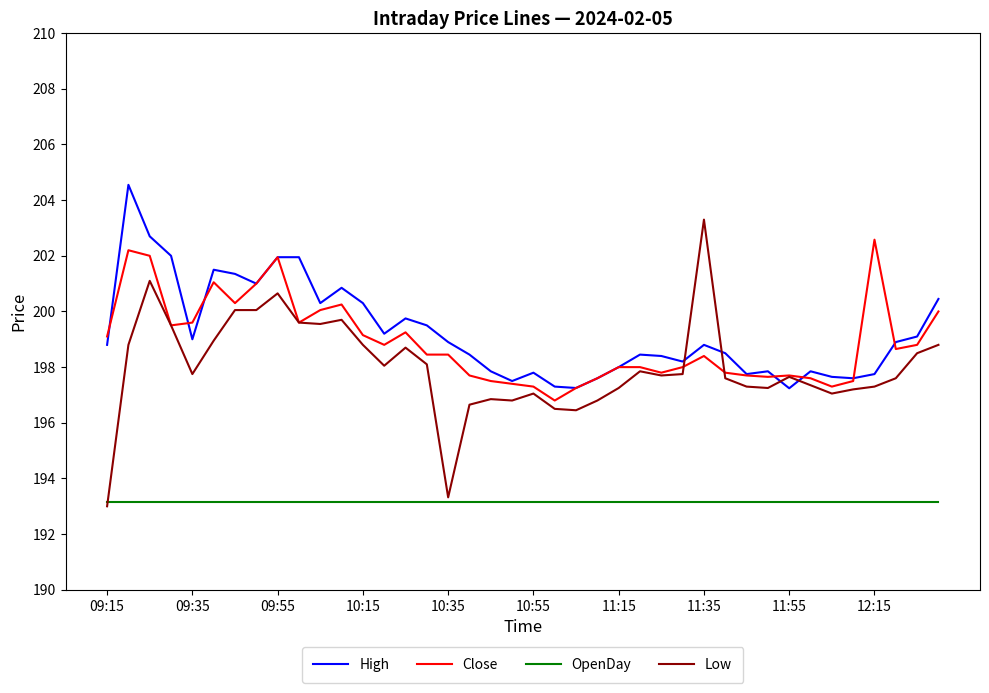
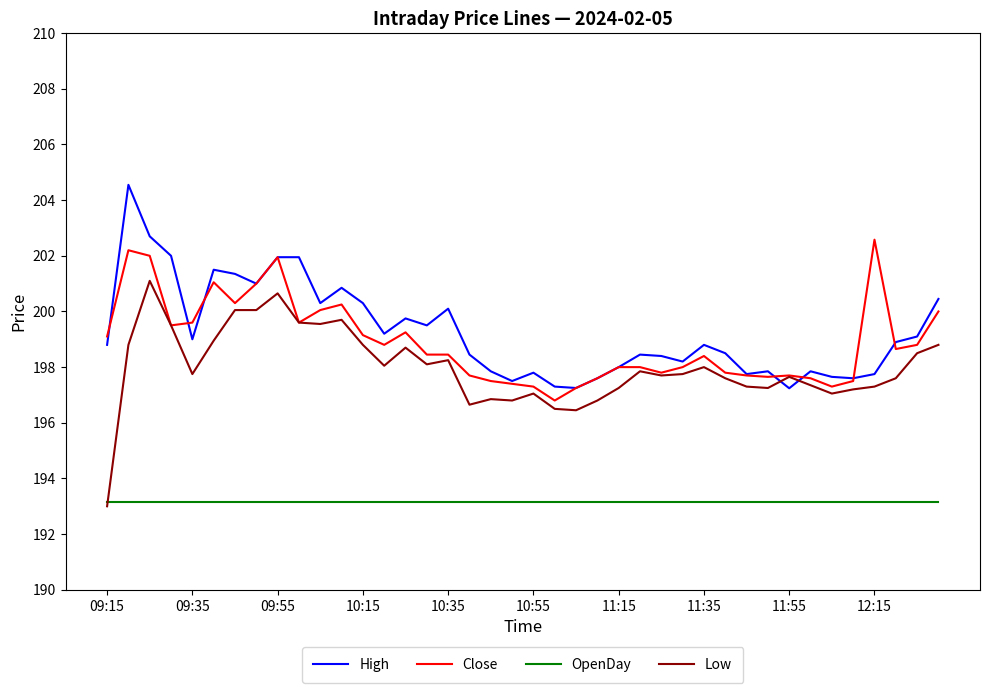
  {
    "High": {
      "09:15": 198.8,
      "09:35": 199.0,
      "10:15": 200.3,
-     "10:35": 198.9,
+     "10:35": 200.1,
      "10:55": 197.8,
      "11:35": 198.8,
      "11:55": 197.2,
      "12:15": 197.8
    },
    "Close": {
      "09:15": 199.1,
      "09:35": 199.6,
      "10:15": 199.2,
      "10:35": 198.5,
      "10:55": 197.3,
      "11:35": 198.4,
      "12:15": 202.6
    },
    "OpenDay": {
      "09:15": 193.2,
      "09:35": 193.2,
      "09:55": 193.2,
      "10:15": 193.2,
      "10:35": 193.2,
      "10:55": 193.2,
      "11:15": 193.2,
      "11:35": 193.2,
      "11:55": 193.2,
      "12:15": 193.2
    },
    "Low": {
      "09:15": 193.0,
      "09:35": 197.8,
      "09:55": 200.7,
      "10:15": 198.8,
-     "10:35": 193.3,
+     "10:35": 198.3,
      "10:55": 197.1,
      "11:15": 197.3,
-     "11:35": 203.3,
+     "11:35": 198.0,
      "12:15": 197.3
    }
  }
